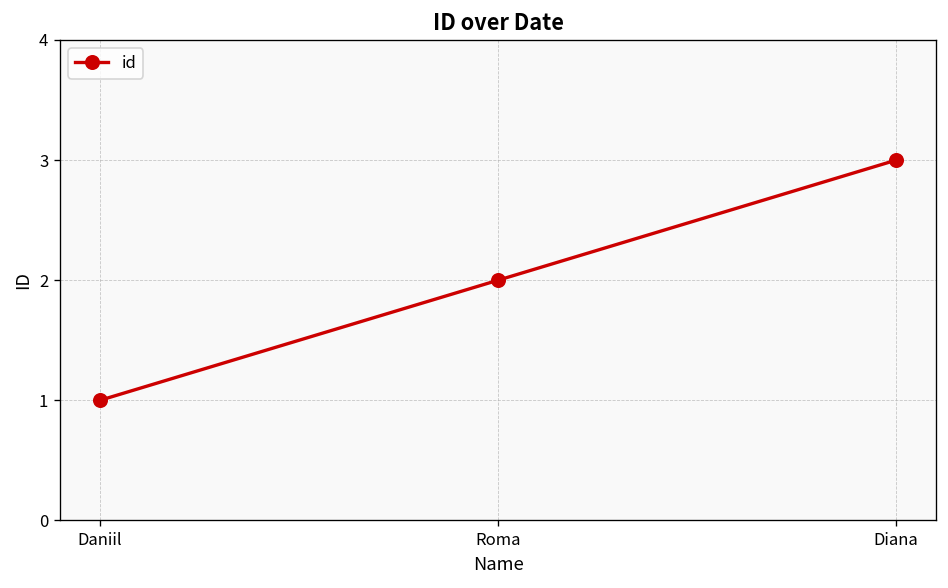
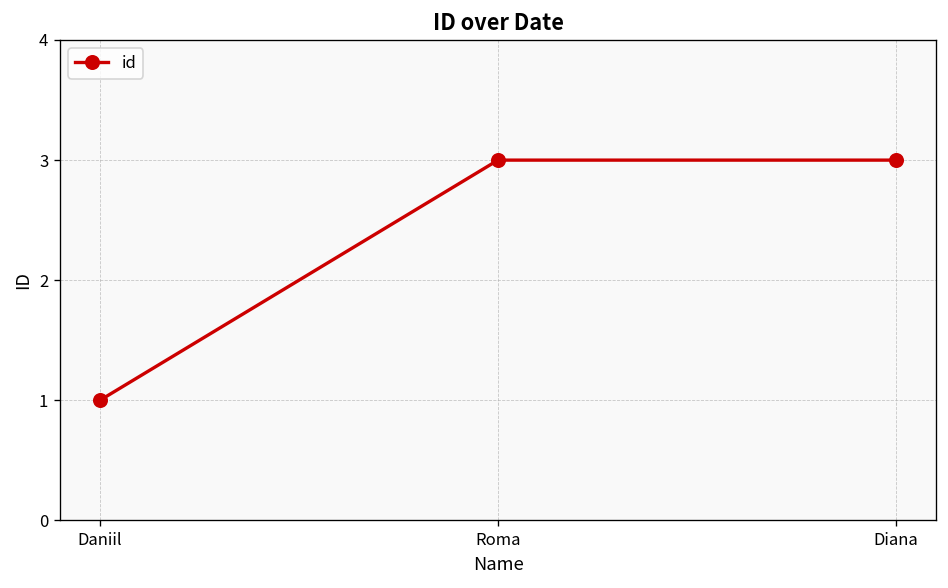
  {
    "Daniil": 1,
-   "Roma": 2,
+   "Roma": 3,
    "Diana": 3
  }
